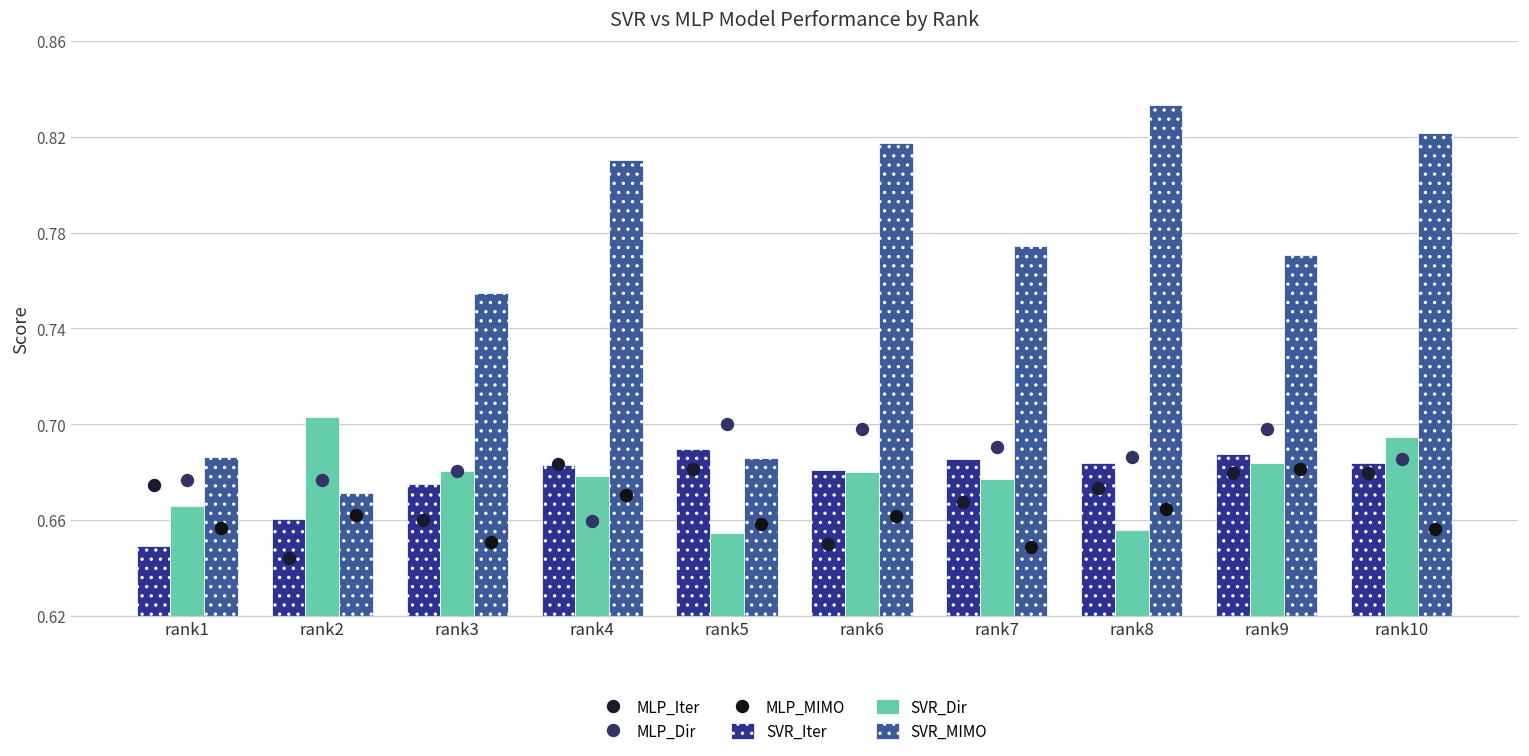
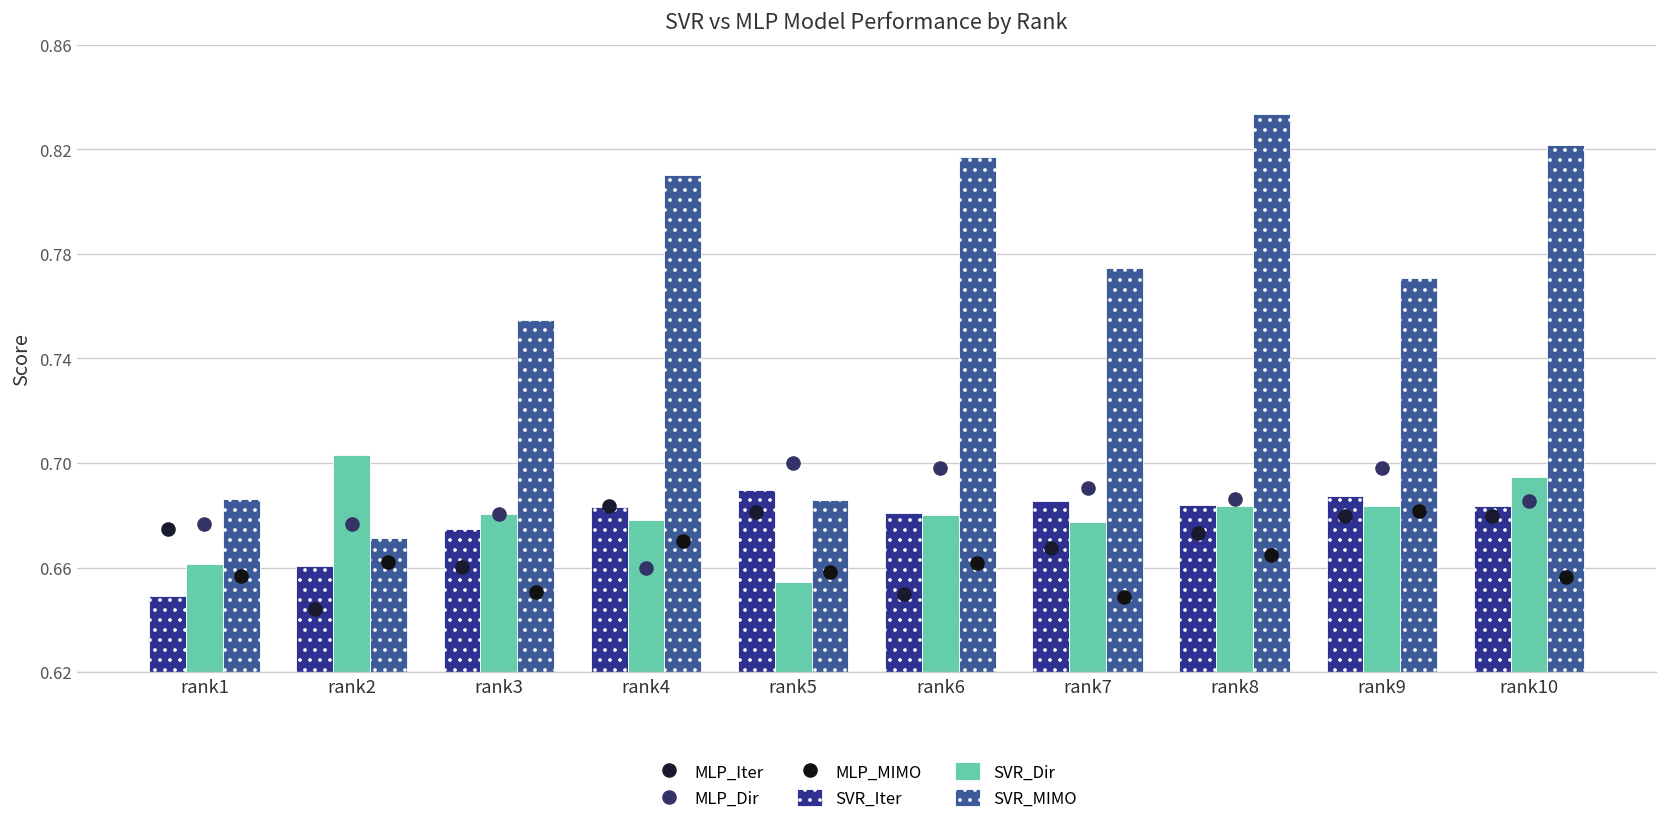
  {
    "SVR_Dir": {
-     "rank1": 0.666,
+     "rank1": 0.661,
      "rank2": 0.703,
      "rank3": 0.681,
      "rank4": 0.678,
      "rank5": 0.655,
      "rank6": 0.680,
      "rank7": 0.677,
-     "rank8": 0.656,
+     "rank8": 0.684,
      "rank9": 0.684,
      "rank10": 0.694
    }
  }
